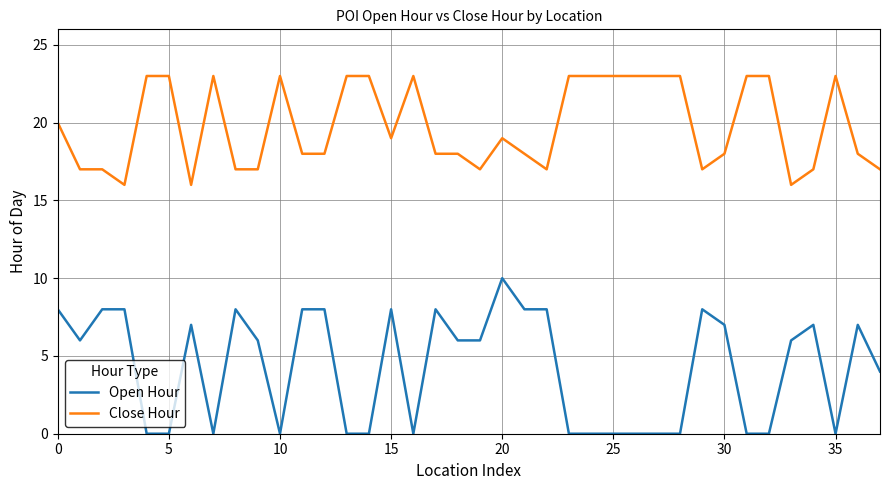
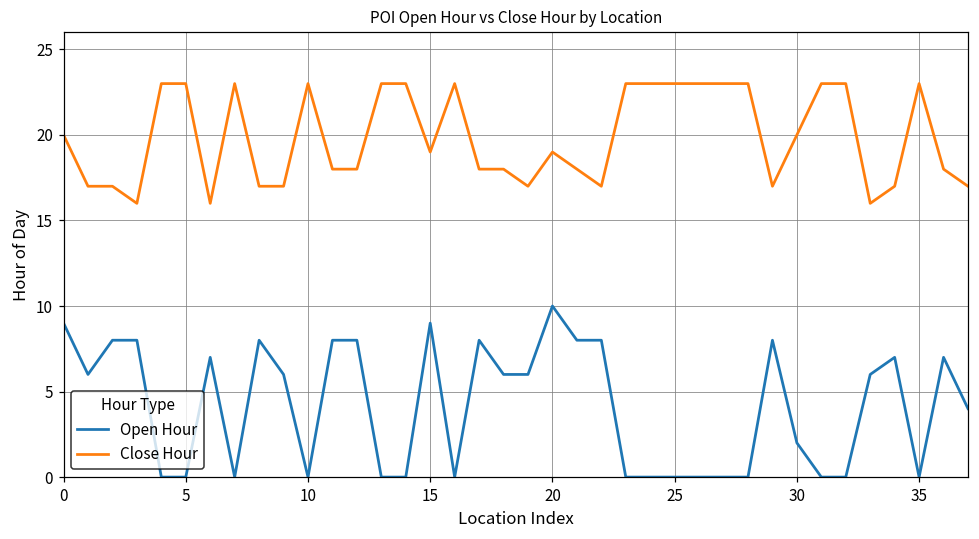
  {
    "Open Hour": {
-     "0": 8,
+     "0": 9,
      "5": 0,
      "10": 0,
-     "15": 8,
+     "15": 9,
      "20": 10,
      "25": 0,
-     "30": 7,
+     "30": 2,
      "35": 0
    },
    "Close Hour": {
      "0": 20,
      "5": 23,
      "10": 23,
      "15": 19,
      "20": 19,
      "25": 23,
-     "30": 18,
+     "30": 20,
      "35": 23
    }
  }
